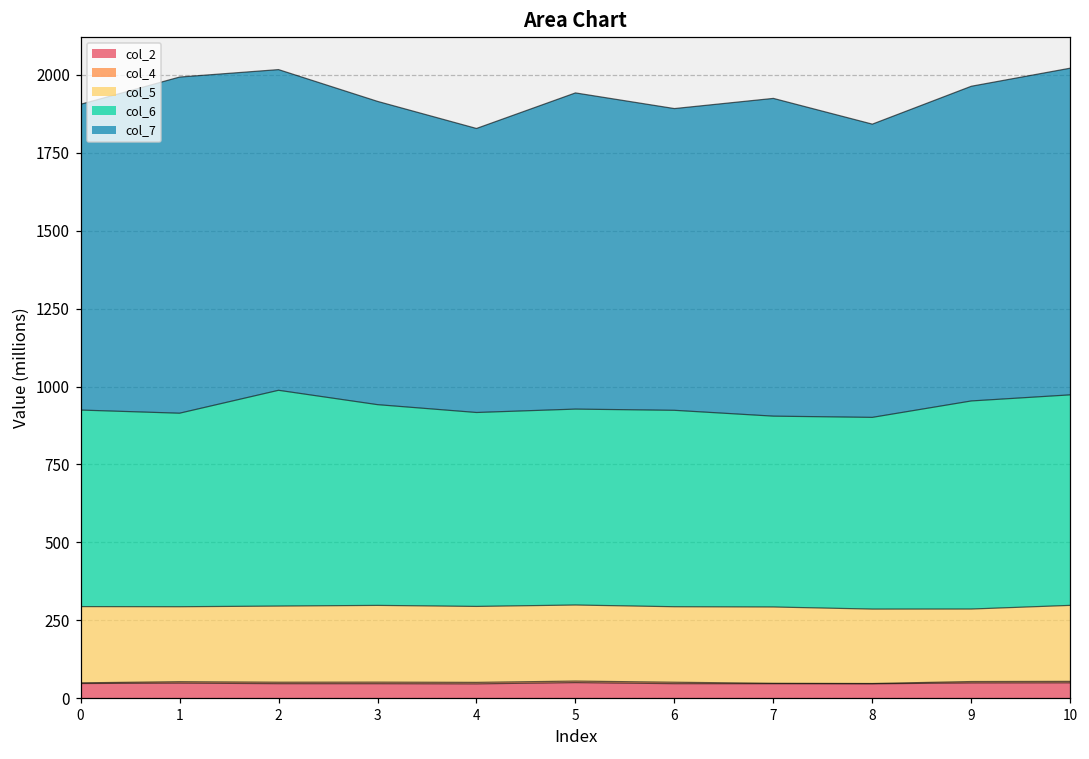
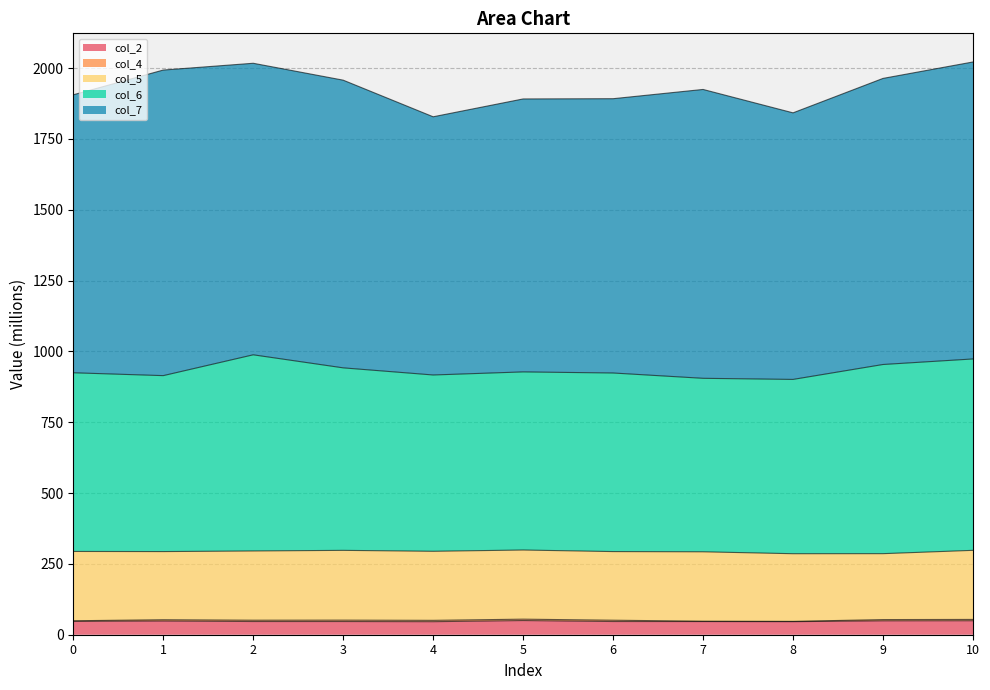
  {
    "col_5": {
      "0": 240,
      "1": 240,
      "2": 240,
      "3": 250,
      "4": 240,
      "5": 240,
      "6": 240,
      "7": 240,
      "8": 240,
      "9": 230,
      "10": 240
    },
    "col_6": {
      "0": 630,
      "1": 620,
      "2": 690,
      "3": 640,
      "4": 620,
      "5": 630,
      "6": 630,
      "7": 610,
      "8": 620,
      "9": 670,
      "10": 680
    },
    "col_7": {
      "0": 980,
      "1": 1080,
      "2": 1030,
-     "3": 970,
+     "3": 1020,
      "4": 910,
-     "5": 1010,
+     "5": 960,
      "6": 970,
      "7": 1020,
      "8": 940,
      "9": 1010,
      "10": 1050
    }
  }
